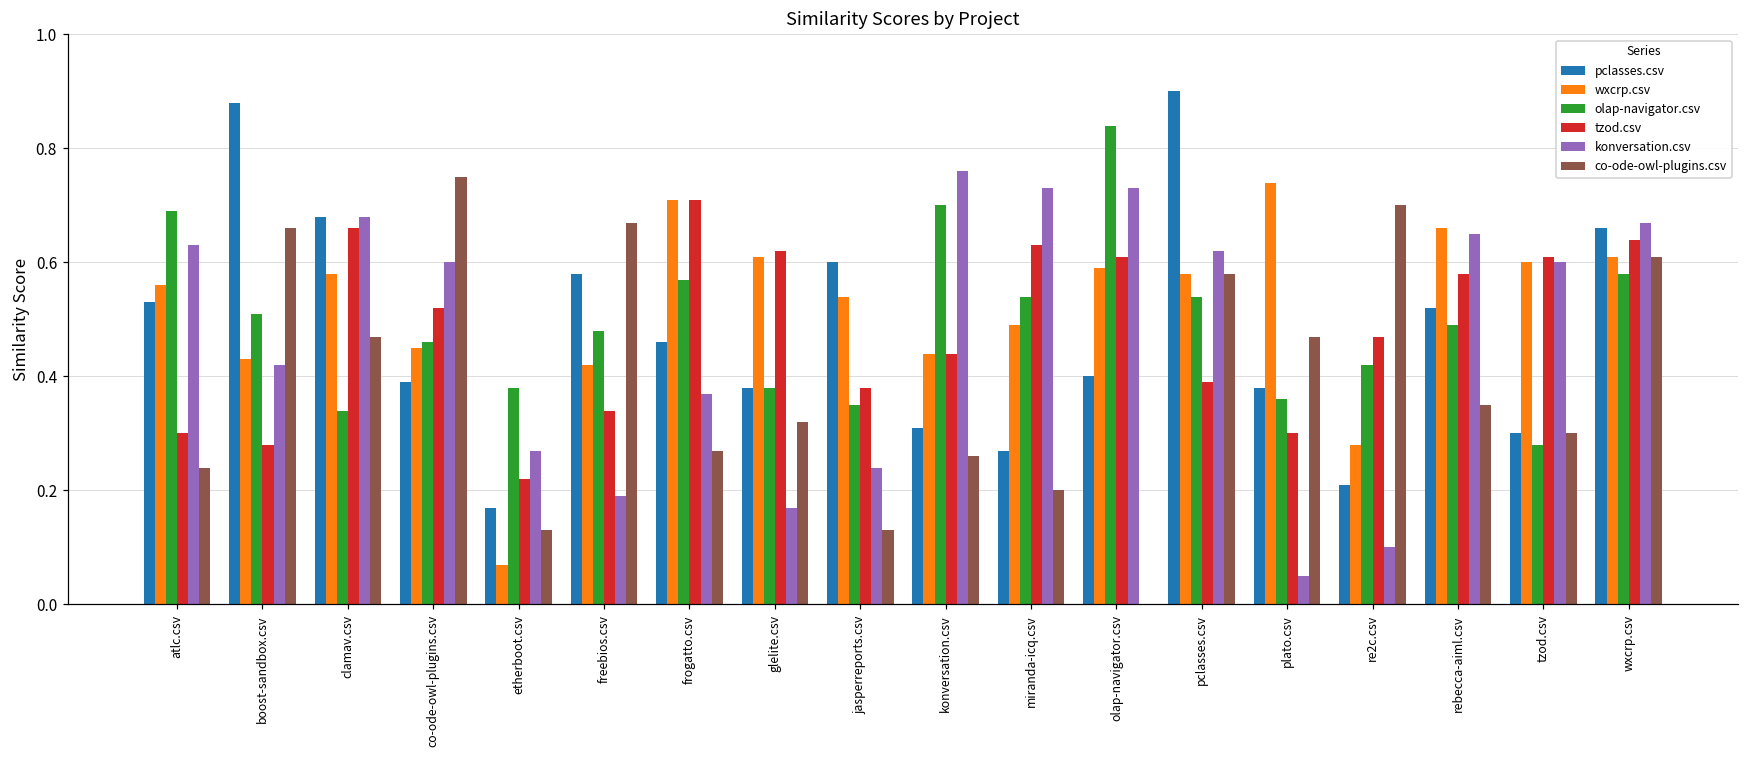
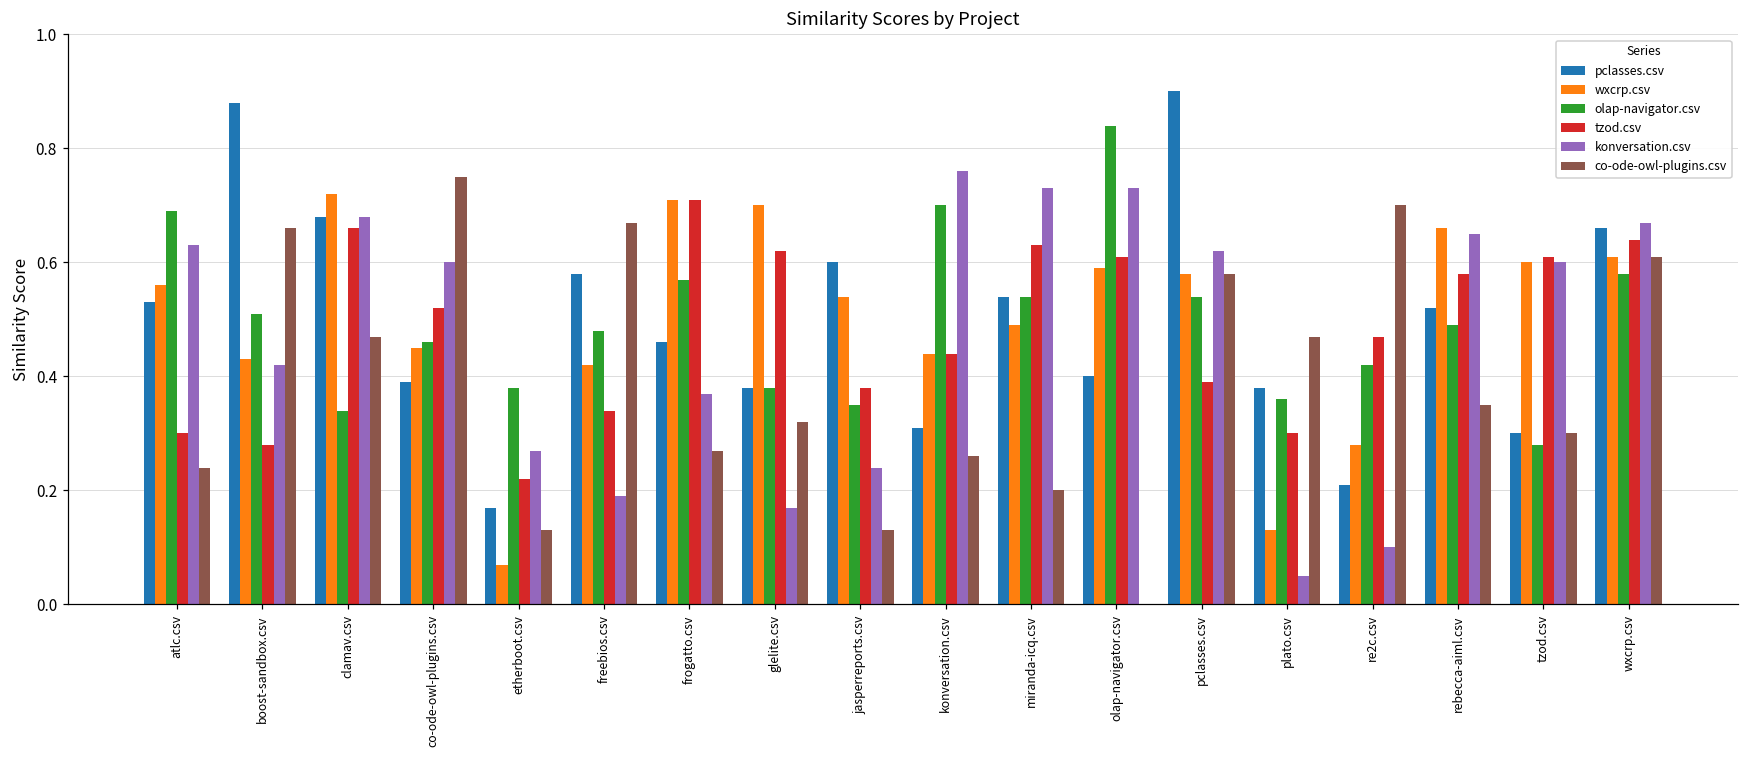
  {
    "pclasses.csv": {
      "atlc.csv": 0.53,
      "boost-sandbox.csv": 0.88,
      "clamav.csv": 0.68,
      "co-ode-owl-plugins.csv": 0.39,
      "etherboot.csv": 0.17,
      "freebios.csv": 0.58,
      "frogatto.csv": 0.46,
      "glelite.csv": 0.38,
      "jasperreports.csv": 0.60,
      "konversation.csv": 0.31,
-     "miranda-icq.csv": 0.27,
+     "miranda-icq.csv": 0.54,
      "olap-navigator.csv": 0.40,
      "pclasses.csv": 0.90,
      "plato.csv": 0.38,
      "re2c.csv": 0.21,
      "rebecca-aiml.csv": 0.52,
      "tzod.csv": 0.30,
      "wxcrp.csv": 0.66
    },
    "wxcrp.csv": {
      "atlc.csv": 0.56,
      "boost-sandbox.csv": 0.43,
-     "clamav.csv": 0.58,
+     "clamav.csv": 0.72,
      "co-ode-owl-plugins.csv": 0.45,
      "etherboot.csv": 0.07,
      "freebios.csv": 0.42,
      "frogatto.csv": 0.71,
-     "glelite.csv": 0.61,
+     "glelite.csv": 0.70,
      "jasperreports.csv": 0.54,
      "konversation.csv": 0.44,
      "miranda-icq.csv": 0.49,
      "olap-navigator.csv": 0.59,
      "pclasses.csv": 0.58,
-     "plato.csv": 0.74,
+     "plato.csv": 0.13,
      "re2c.csv": 0.28,
      "rebecca-aiml.csv": 0.66,
      "tzod.csv": 0.60,
      "wxcrp.csv": 0.61
    },
    "olap-navigator.csv": {
      "atlc.csv": 0.69,
      "boost-sandbox.csv": 0.51,
      "clamav.csv": 0.34,
      "co-ode-owl-plugins.csv": 0.46,
      "etherboot.csv": 0.38,
      "freebios.csv": 0.48,
      "frogatto.csv": 0.57,
      "glelite.csv": 0.38,
      "jasperreports.csv": 0.35,
      "konversation.csv": 0.70,
      "miranda-icq.csv": 0.54,
      "olap-navigator.csv": 0.84,
      "pclasses.csv": 0.54,
      "plato.csv": 0.36,
      "re2c.csv": 0.42,
      "rebecca-aiml.csv": 0.49,
      "tzod.csv": 0.28,
      "wxcrp.csv": 0.58
    },
    "tzod.csv": {
      "atlc.csv": 0.30,
      "boost-sandbox.csv": 0.28,
      "clamav.csv": 0.66,
      "co-ode-owl-plugins.csv": 0.52,
      "etherboot.csv": 0.22,
      "freebios.csv": 0.34,
      "frogatto.csv": 0.71,
      "glelite.csv": 0.62,
      "jasperreports.csv": 0.38,
      "konversation.csv": 0.44,
      "miranda-icq.csv": 0.63,
      "olap-navigator.csv": 0.61,
      "pclasses.csv": 0.39,
      "plato.csv": 0.30,
      "re2c.csv": 0.47,
      "rebecca-aiml.csv": 0.58,
      "tzod.csv": 0.61,
      "wxcrp.csv": 0.64
    },
    "konversation.csv": {
      "atlc.csv": 0.63,
      "boost-sandbox.csv": 0.42,
      "clamav.csv": 0.68,
      "co-ode-owl-plugins.csv": 0.60,
      "etherboot.csv": 0.27,
      "freebios.csv": 0.19,
      "frogatto.csv": 0.37,
      "glelite.csv": 0.17,
      "jasperreports.csv": 0.24,
      "konversation.csv": 0.76,
      "miranda-icq.csv": 0.73,
      "olap-navigator.csv": 0.73,
      "pclasses.csv": 0.62,
      "plato.csv": 0.05,
      "re2c.csv": 0.10,
      "rebecca-aiml.csv": 0.65,
      "tzod.csv": 0.60,
      "wxcrp.csv": 0.67
    },
    "co-ode-owl-plugins.csv": {
      "atlc.csv": 0.24,
      "boost-sandbox.csv": 0.66,
      "clamav.csv": 0.47,
      "co-ode-owl-plugins.csv": 0.75,
      "etherboot.csv": 0.13,
      "freebios.csv": 0.67,
      "frogatto.csv": 0.27,
      "glelite.csv": 0.32,
      "jasperreports.csv": 0.13,
      "konversation.csv": 0.26,
      "miranda-icq.csv": 0.20,
      "olap-navigator.csv": 0.00,
      "pclasses.csv": 0.58,
      "plato.csv": 0.47,
      "re2c.csv": 0.70,
      "rebecca-aiml.csv": 0.35,
      "tzod.csv": 0.30,
      "wxcrp.csv": 0.61
    }
  }
